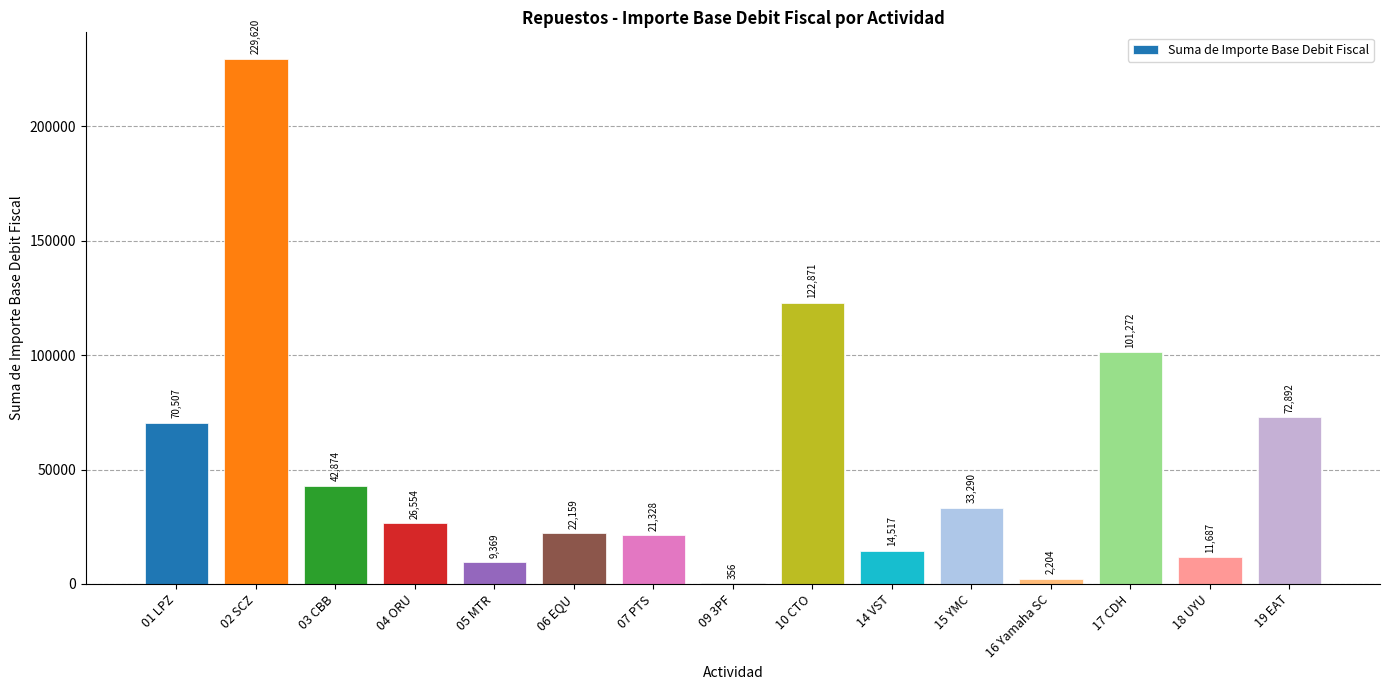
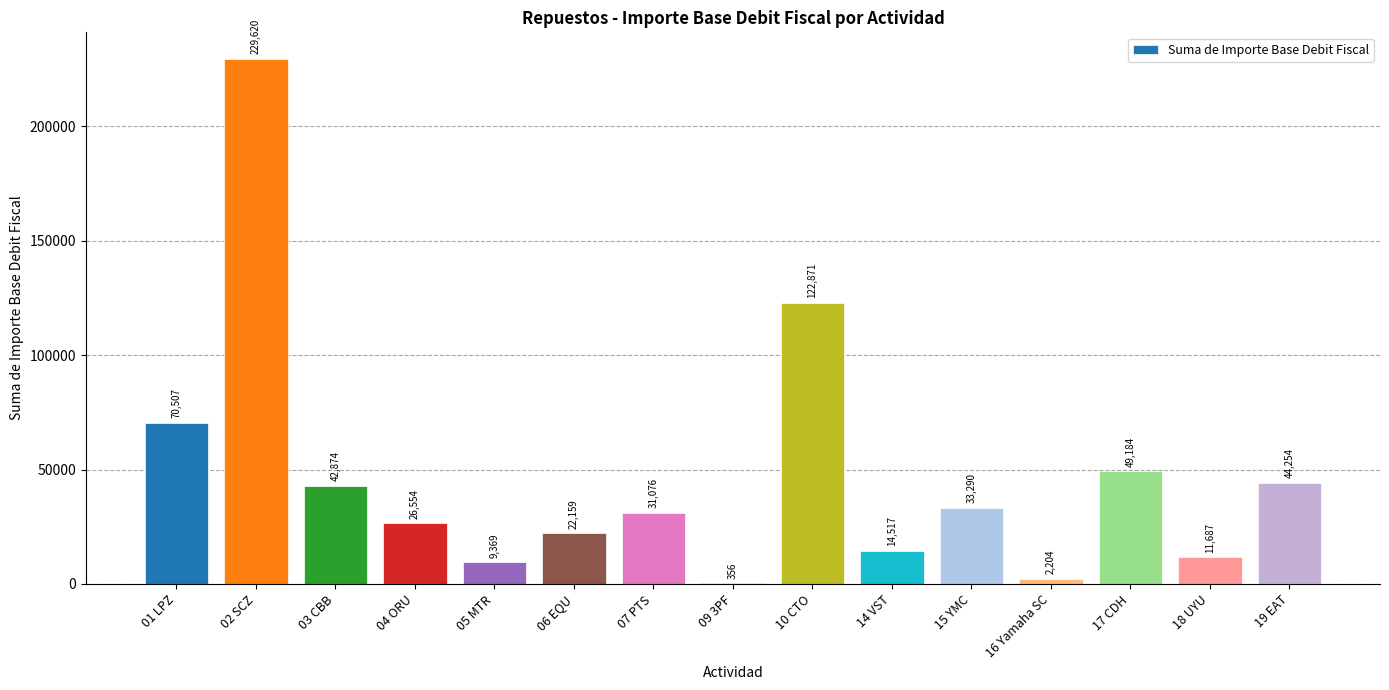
  {
    "01 LPZ": "70,507",
    "02 SCZ": "229,620",
    "03 CBB": "42,874",
    "04 ORU": "26,554",
    "05 MTR": "9,369",
    "06 EQU": "22,159",
-   "07 PTS": "21,328",
+   "07 PTS": "31,076",
    "09 3PF": "356",
    "10 CTO": "122,871",
    "14 VST": "14,517",
    "15 YMC": "33,290",
    "16 Yamaha SC": "2,204",
-   "17 CDH": "101,272",
+   "17 CDH": "49,184",
    "18 UYU": "11,687",
-   "19 EAT": "72,892"
+   "19 EAT": "44,254"
  }
